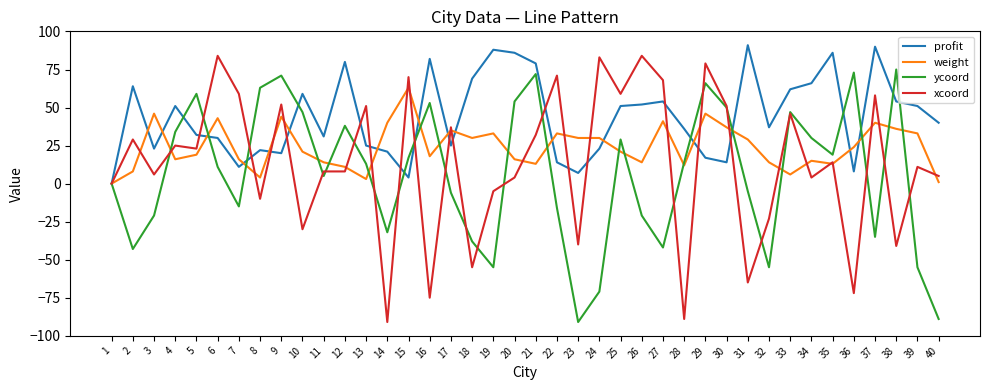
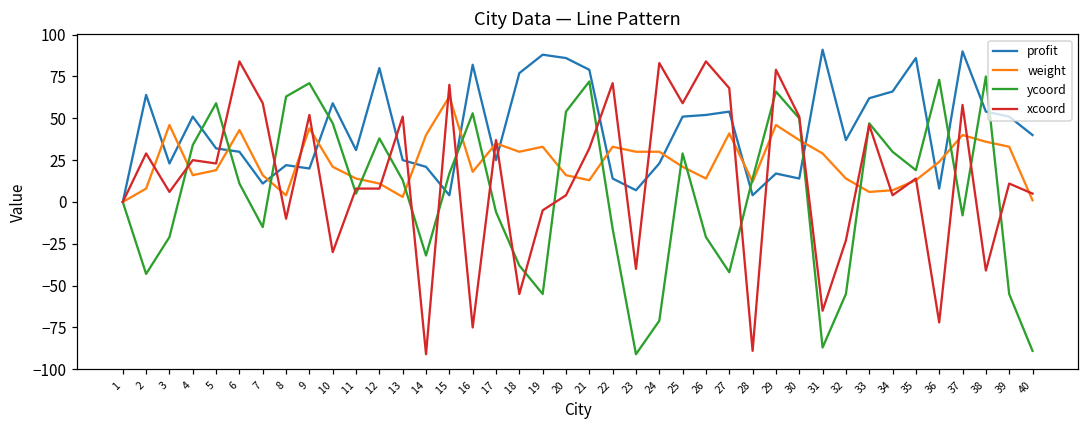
  {
    "profit": {
      "2": 64,
      "3": 23,
      "4": 51,
      "5": 32,
      "6": 30,
      "7": 11,
      "8": 22,
      "9": 20,
      "10": 59,
      "11": 31,
      "12": 80,
      "13": 25,
      "14": 21,
      "15": 4,
      "16": 82,
      "17": 25,
-     "18": 69,
+     "18": 77,
      "19": 88,
      "20": 86,
      "21": 79,
      "22": 14,
      "23": 7,
      "24": 23,
      "25": 51,
      "26": 52,
      "27": 54,
-     "28": 36,
+     "28": 4,
      "29": 17,
      "30": 14,
      "31": 91,
      "32": 37,
      "33": 62,
      "34": 66,
      "35": 86,
      "36": 8,
      "37": 90,
      "38": 54,
      "39": 51,
      "40": 40
    },
    "weight": {
      "2": 8,
      "3": 46,
      "4": 16,
      "5": 19,
      "6": 43,
      "7": 16,
      "8": 4,
      "9": 44,
      "10": 21,
      "11": 14,
      "12": 11,
      "13": 3,
      "14": 40,
      "15": 63,
      "16": 18,
      "17": 35,
      "18": 30,
      "19": 33,
      "20": 16,
      "21": 13,
      "22": 33,
      "23": 30,
      "24": 30,
      "25": 21,
      "26": 14,
      "27": 41,
      "28": 12,
      "29": 46,
      "30": 37,
      "31": 29,
      "32": 14,
      "33": 6,
-     "34": 15,
+     "34": 7,
      "36": 24,
      "37": 40,
      "38": 36,
      "39": 33,
      "40": 1
    },
    "ycoord": {
      "2": -43,
      "3": -21,
      "4": 34,
      "5": 59,
      "6": 11,
      "7": -15,
      "8": 63,
      "9": 71,
      "10": 47,
      "11": 5,
      "12": 38,
      "13": 13,
      "14": -32,
      "15": 17,
      "16": 53,
      "17": -6,
      "18": -38,
      "19": -55,
      "20": 54,
      "21": 72,
      "22": -16,
      "23": -91,
      "24": -71,
      "25": 29,
      "26": -21,
      "27": -42,
      "28": 14,
      "29": 66,
-     "31": -5,
+     "31": -87,
      "32": -55,
      "34": 30,
      "35": 19,
      "36": 73,
-     "37": -35,
+     "37": -8,
      "38": 75,
      "39": -55,
      "40": -89
    },
    "xcoord": {
      "2": 29,
      "3": 6,
      "4": 25,
      "5": 23,
      "6": 84,
      "7": 59,
      "8": -10,
      "9": 52,
      "10": -30,
      "11": 8,
      "12": 8,
      "13": 51,
      "14": -91,
      "15": 70,
      "16": -75,
      "17": 37,
      "18": -55,
      "19": -5,
      "20": 4,
      "21": 32,
      "22": 71,
      "23": -40,
      "24": 83,
      "25": 59,
      "26": 84,
      "27": 68,
      "28": -89,
      "29": 79,
      "31": -65,
      "32": -23,
      "34": 4,
      "36": -72,
      "37": 58,
      "38": -41,
      "39": 11,
      "40": 5
    }
  }
